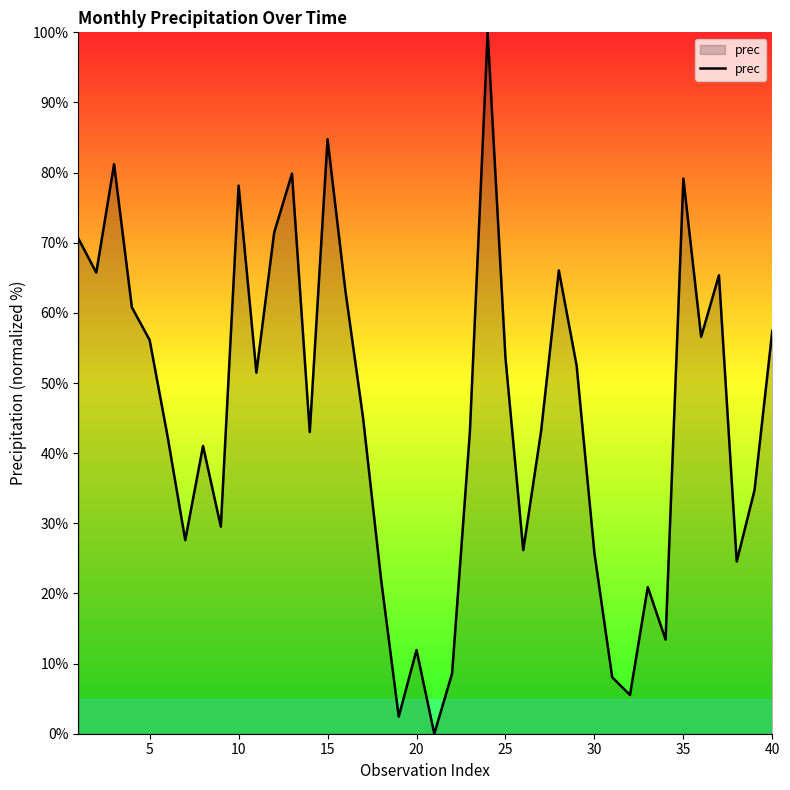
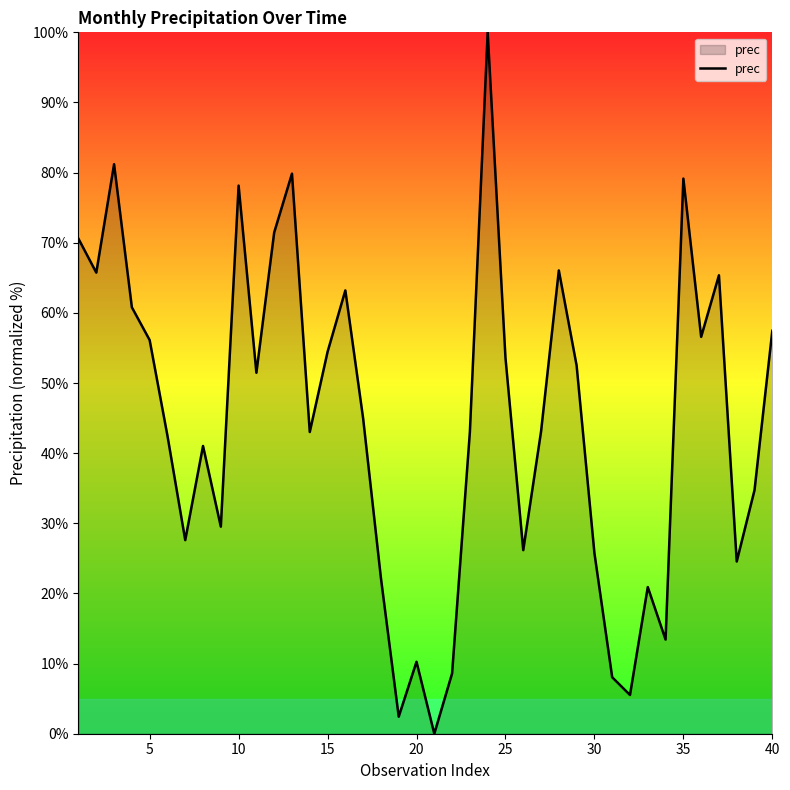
  {
    "5": "56%",
    "10": "78%",
-   "15": "85%",
-   "20": "12%",
+   "15": "54%",
+   "20": "10%",
    "25": "54%",
    "30": "26%",
    "35": "79%",
    "40": "57%"
  }
